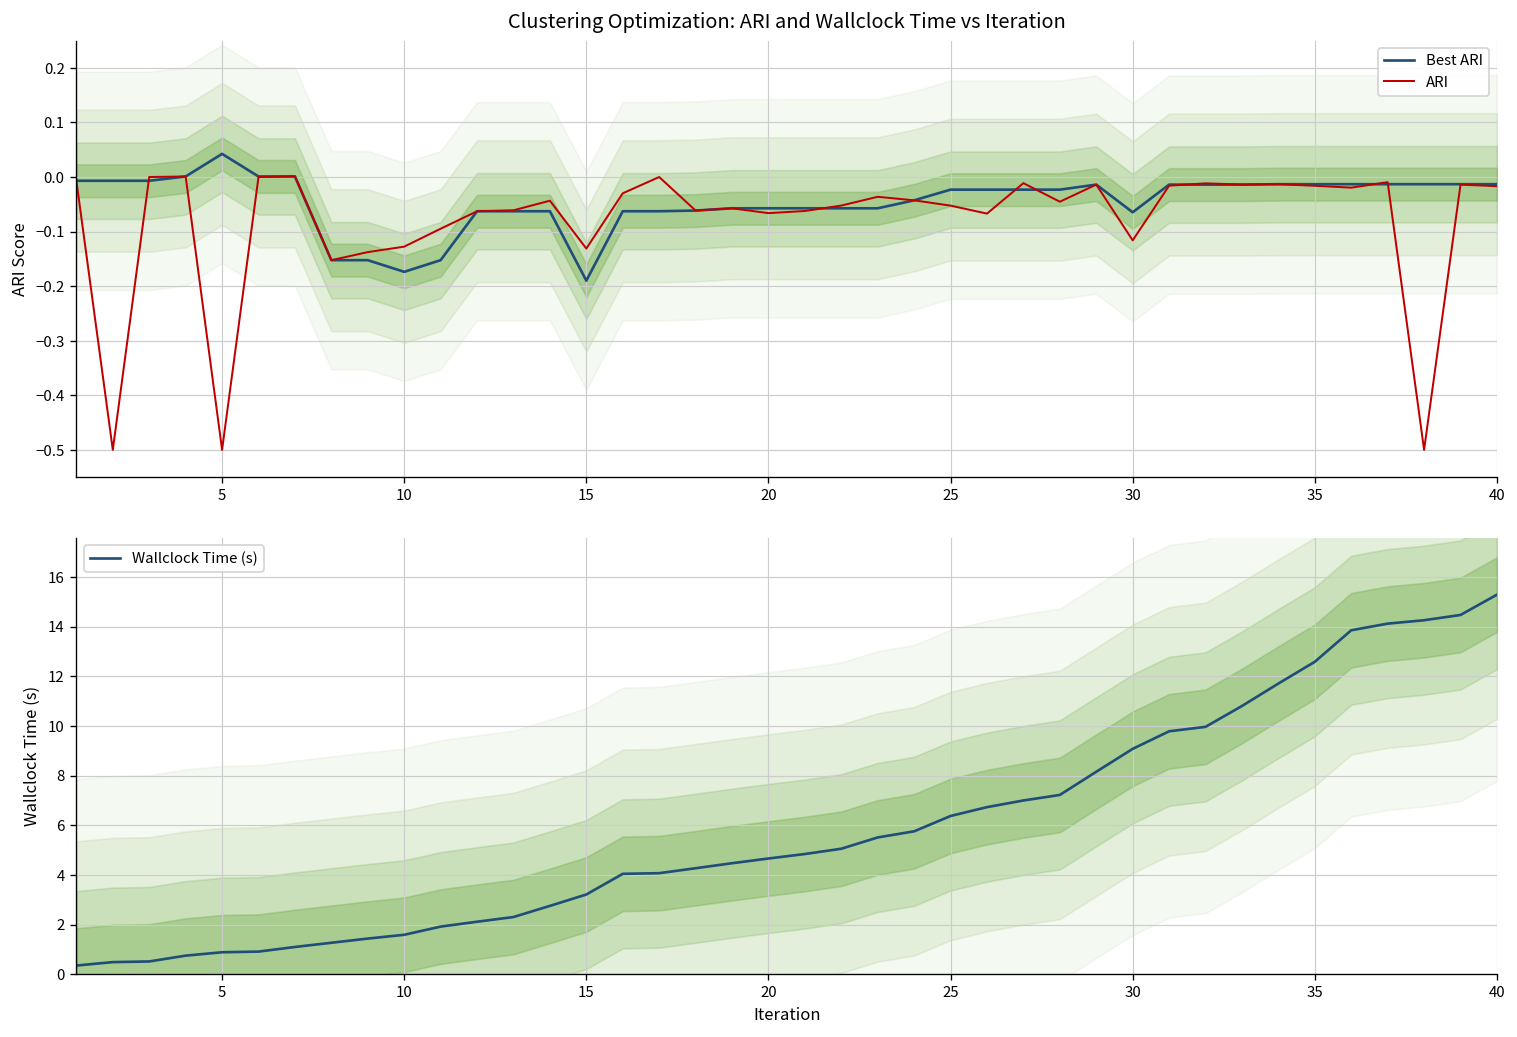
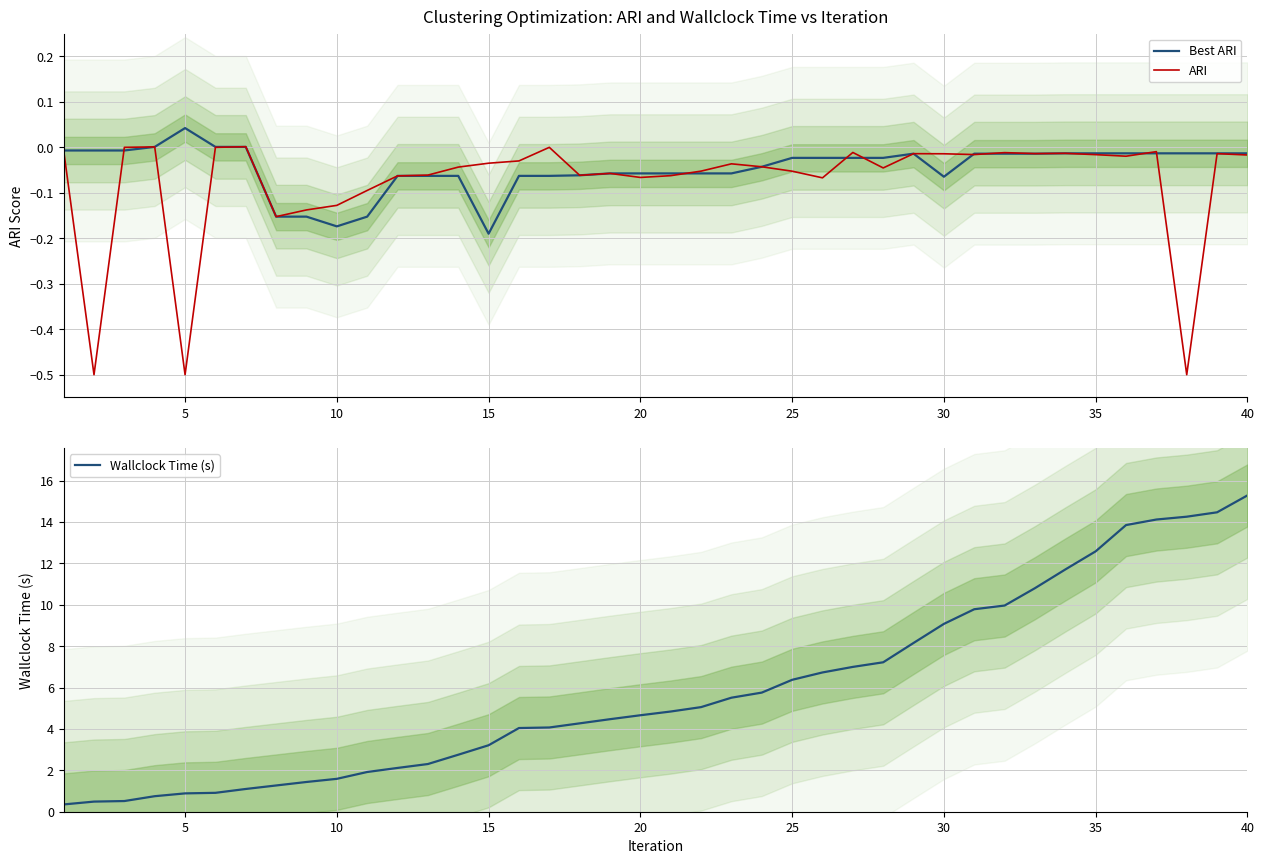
  {
    "Clustering Optimization: ARI and Wallclock Time vs Iteration": {
      "Best ARI": {
        "5": 0.04,
        "10": -0.17,
        "15": -0.19,
        "20": -0.06,
        "25": -0.02,
        "30": -0.06
      },
      "ARI": {
        "5": -0.50,
        "10": -0.13,
-       "15": -0.13,
+       "15": -0.03,
        "20": -0.07,
        "25": -0.05,
-       "30": -0.12
+       "30": -0.01
      }
    }
  }
